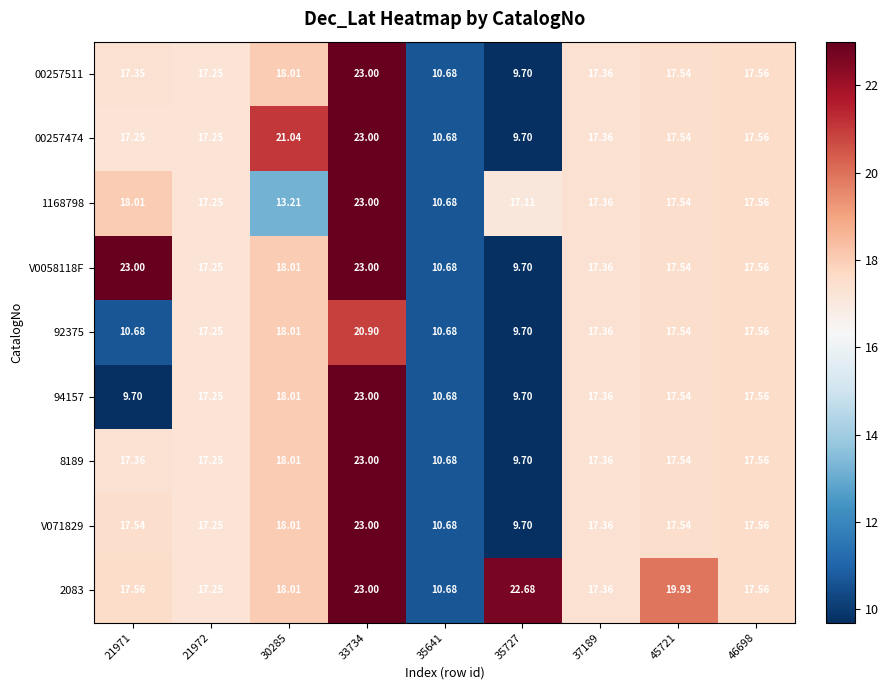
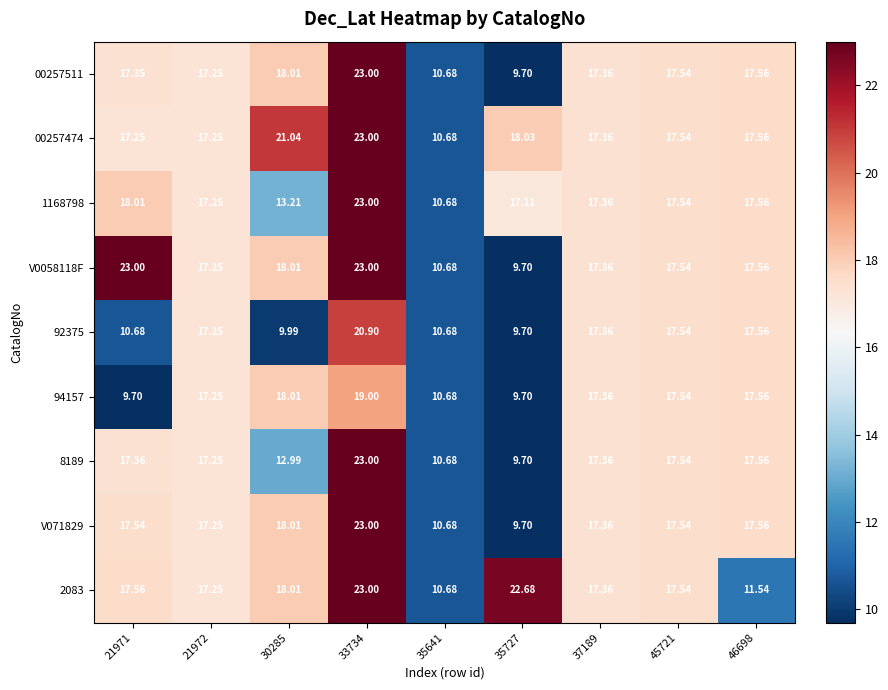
  {
    "00257511": {
      "30285": 18.01,
      "33734": 23.00,
      "35641": 10.68,
      "35727": 9.70,
      "45721": 17.54,
      "46698": 17.56
    },
    "00257474": {
      "30285": 21.04,
      "33734": 23.00,
      "35641": 10.68,
-     "35727": 9.70,
+     "35727": 18.03,
      "45721": 17.54,
      "46698": 17.56
    },
    "1168798": {
      "21971": 18.01,
      "30285": 13.21,
      "33734": 23.00,
      "35641": 10.68,
      "45721": 17.54,
      "46698": 17.56
    },
    "V0058118F": {
      "21971": 23.00,
      "30285": 18.01,
      "33734": 23.00,
      "35641": 10.68,
      "35727": 9.70,
      "45721": 17.54,
      "46698": 17.56
    },
    "92375": {
      "21971": 10.68,
-     "30285": 18.01,
+     "30285": 9.99,
      "33734": 20.90,
      "35641": 10.68,
      "35727": 9.70,
      "45721": 17.54,
      "46698": 17.56
    },
    "94157": {
      "21971": 9.70,
      "30285": 18.01,
-     "33734": 23.00,
+     "33734": 19.00,
      "35641": 10.68,
      "35727": 9.70,
      "45721": 17.54,
      "46698": 17.56
    },
    "8189": {
-     "30285": 18.01,
+     "30285": 12.99,
      "33734": 23.00,
      "35641": 10.68,
      "35727": 9.70,
      "45721": 17.54,
      "46698": 17.56
    },
    "V071829": {
      "21971": 17.54,
      "30285": 18.01,
      "33734": 23.00,
      "35641": 10.68,
      "35727": 9.70,
      "45721": 17.54,
      "46698": 17.56
    },
    "2083": {
      "21971": 17.56,
      "30285": 18.01,
      "33734": 23.00,
      "35641": 10.68,
      "35727": 22.68,
-     "45721": 19.93,
-     "46698": 17.56
+     "45721": 17.54,
+     "46698": 11.54
    }
  }
